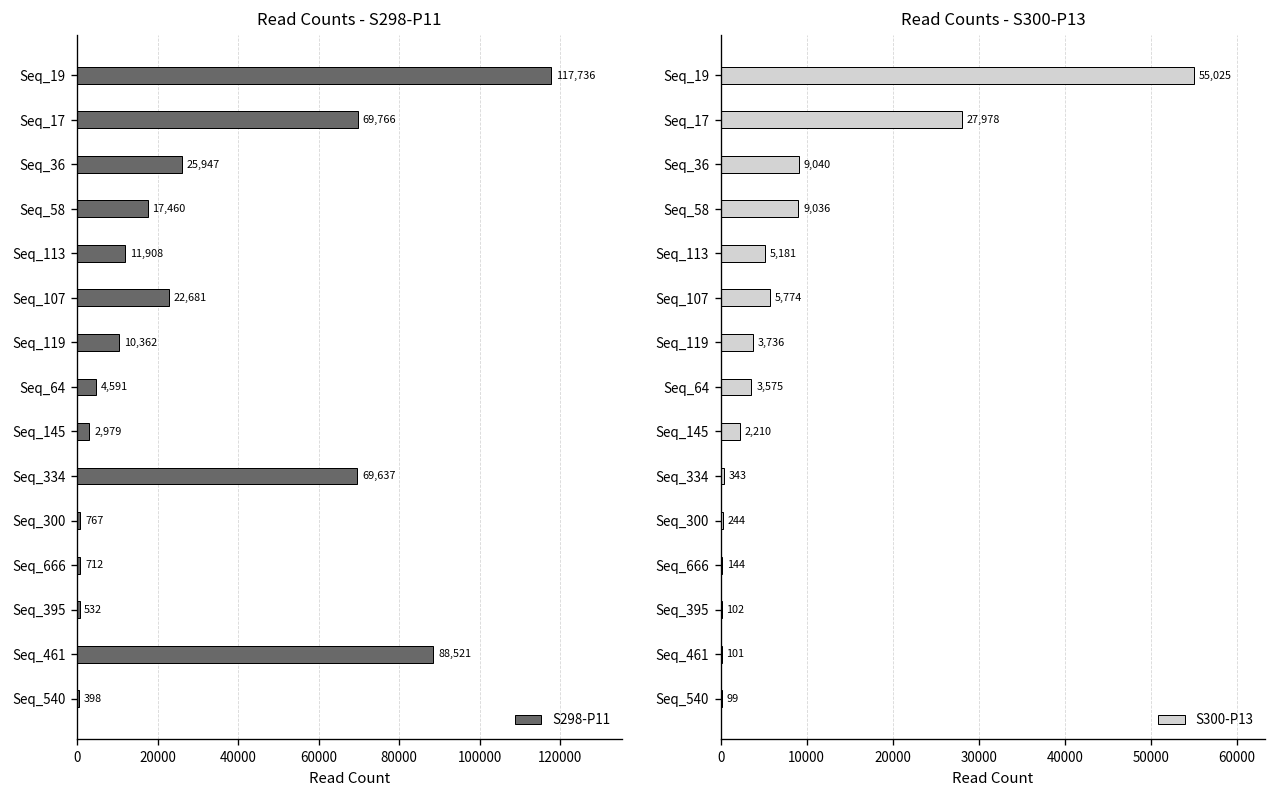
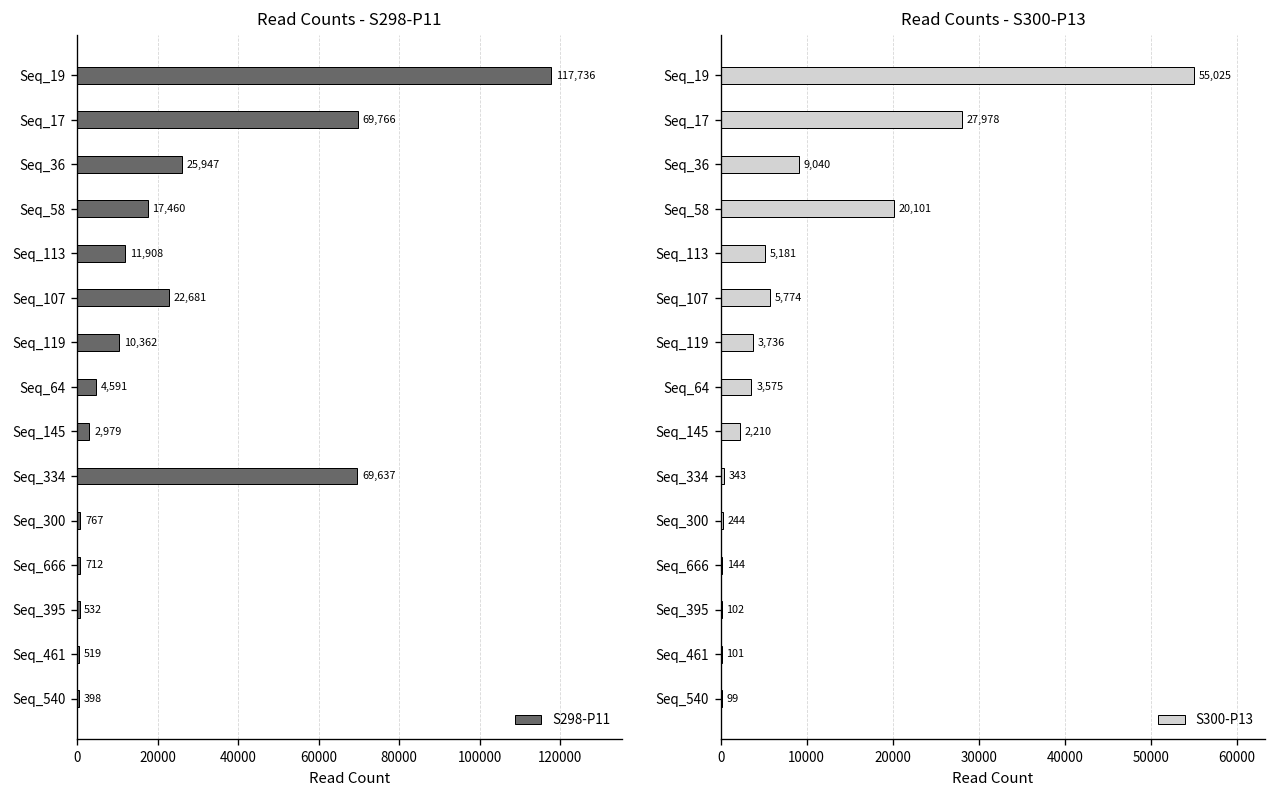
  {
    "Read Counts - S298-P11": {
      "Seq_19": "117,736",
      "Seq_17": "69,766",
      "Seq_36": "25,947",
      "Seq_58": "17,460",
      "Seq_113": "11,908",
      "Seq_107": "22,681",
      "Seq_119": "10,362",
      "Seq_64": "4,591",
      "Seq_145": "2,979",
      "Seq_334": "69,637",
      "Seq_300": "767",
      "Seq_666": "712",
      "Seq_395": "532",
-     "Seq_461": "88,521",
+     "Seq_461": "519",
      "Seq_540": "398"
    },
    "Read Counts - S300-P13": {
      "Seq_19": "55,025",
      "Seq_17": "27,978",
      "Seq_36": "9,040",
-     "Seq_58": "9,036",
+     "Seq_58": "20,101",
      "Seq_113": "5,181",
      "Seq_107": "5,774",
      "Seq_119": "3,736",
      "Seq_64": "3,575",
      "Seq_145": "2,210",
      "Seq_334": "343",
      "Seq_300": "244",
      "Seq_666": "144",
      "Seq_395": "102",
      "Seq_461": "101",
      "Seq_540": "99"
    }
  }
